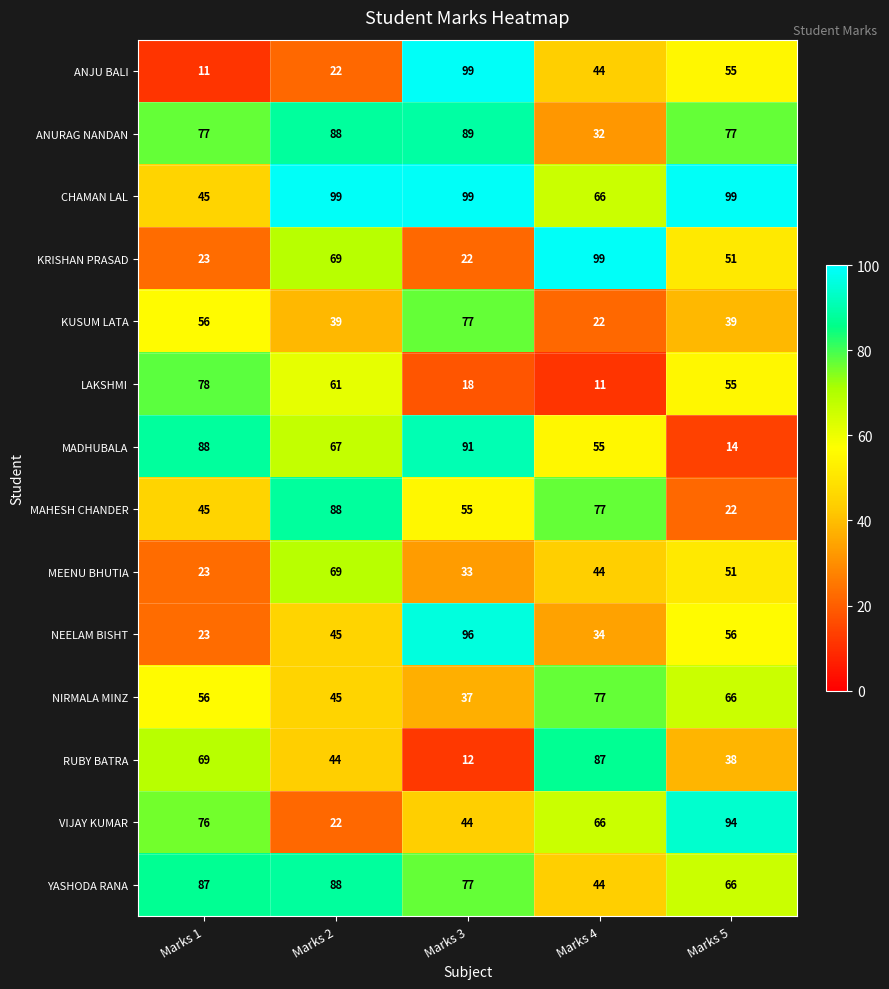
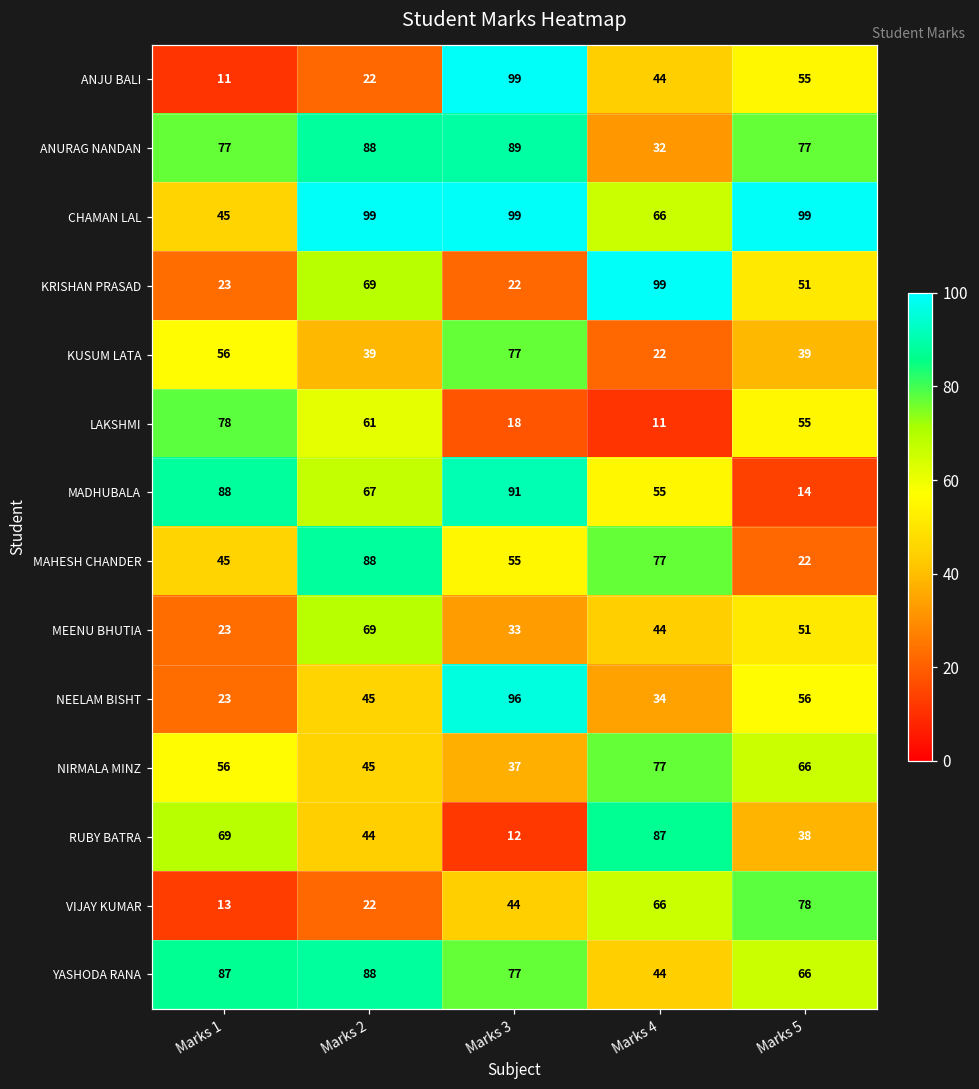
  {
    "ANJU BALI": {
      "Marks 1": 11,
      "Marks 2": 22,
      "Marks 3": 99,
      "Marks 4": 44,
      "Marks 5": 55
    },
    "ANURAG NANDAN": {
      "Marks 1": 77,
      "Marks 2": 88,
      "Marks 3": 89,
      "Marks 4": 32,
      "Marks 5": 77
    },
    "CHAMAN LAL": {
      "Marks 1": 45,
      "Marks 2": 99,
      "Marks 3": 99,
      "Marks 4": 66,
      "Marks 5": 99
    },
    "KRISHAN PRASAD": {
      "Marks 1": 23,
      "Marks 2": 69,
      "Marks 3": 22,
      "Marks 4": 99,
      "Marks 5": 51
    },
    "KUSUM LATA": {
      "Marks 1": 56,
      "Marks 2": 39,
      "Marks 3": 77,
      "Marks 4": 22,
      "Marks 5": 39
    },
    "LAKSHMI": {
      "Marks 1": 78,
      "Marks 2": 61,
      "Marks 3": 18,
      "Marks 4": 11,
      "Marks 5": 55
    },
    "MADHUBALA": {
      "Marks 1": 88,
      "Marks 2": 67,
      "Marks 3": 91,
      "Marks 4": 55,
      "Marks 5": 14
    },
    "MAHESH CHANDER": {
      "Marks 1": 45,
      "Marks 2": 88,
      "Marks 3": 55,
      "Marks 4": 77,
      "Marks 5": 22
    },
    "MEENU BHUTIA": {
      "Marks 1": 23,
      "Marks 2": 69,
      "Marks 3": 33,
      "Marks 4": 44,
      "Marks 5": 51
    },
    "NEELAM BISHT": {
      "Marks 1": 23,
      "Marks 2": 45,
      "Marks 3": 96,
      "Marks 4": 34,
      "Marks 5": 56
    },
    "NIRMALA MINZ": {
      "Marks 1": 56,
      "Marks 2": 45,
      "Marks 3": 37,
      "Marks 4": 77,
      "Marks 5": 66
    },
    "RUBY BATRA": {
      "Marks 1": 69,
      "Marks 2": 44,
      "Marks 3": 12,
      "Marks 4": 87,
      "Marks 5": 38
    },
    "VIJAY KUMAR": {
-     "Marks 1": 76,
+     "Marks 1": 13,
      "Marks 2": 22,
      "Marks 3": 44,
      "Marks 4": 66,
-     "Marks 5": 94
+     "Marks 5": 78
    },
    "YASHODA RANA": {
      "Marks 1": 87,
      "Marks 2": 88,
      "Marks 3": 77,
      "Marks 4": 44,
      "Marks 5": 66
    }
  }
